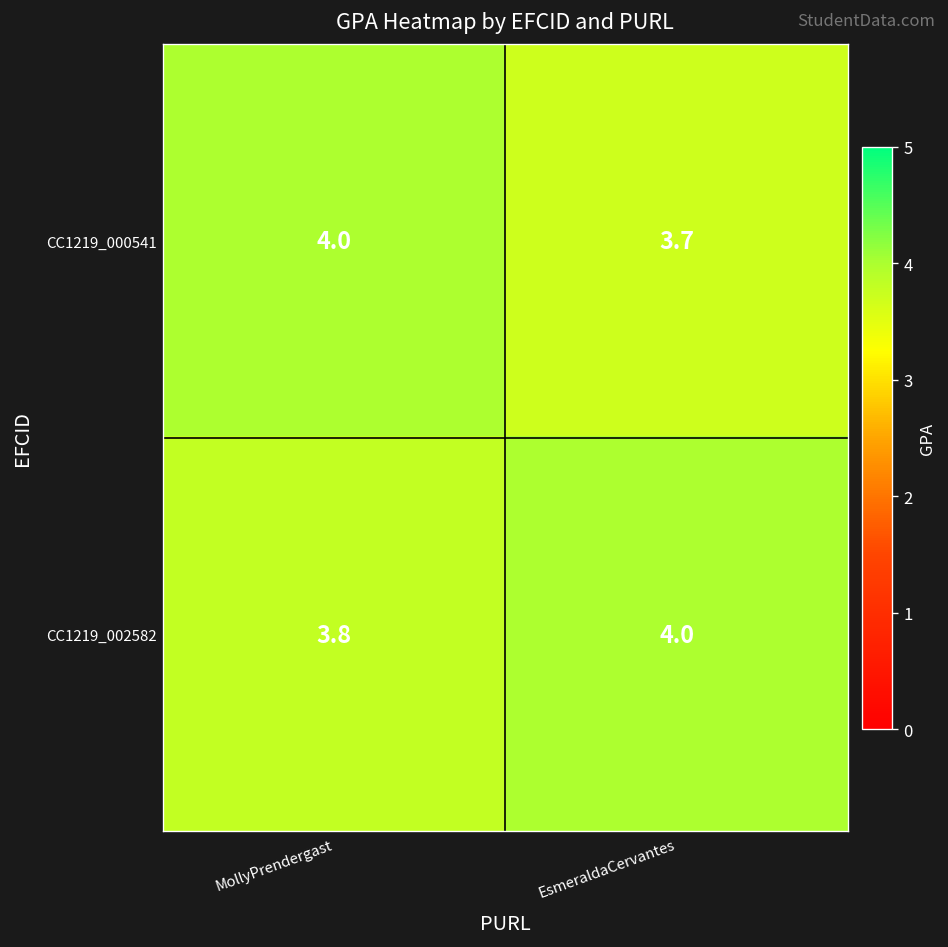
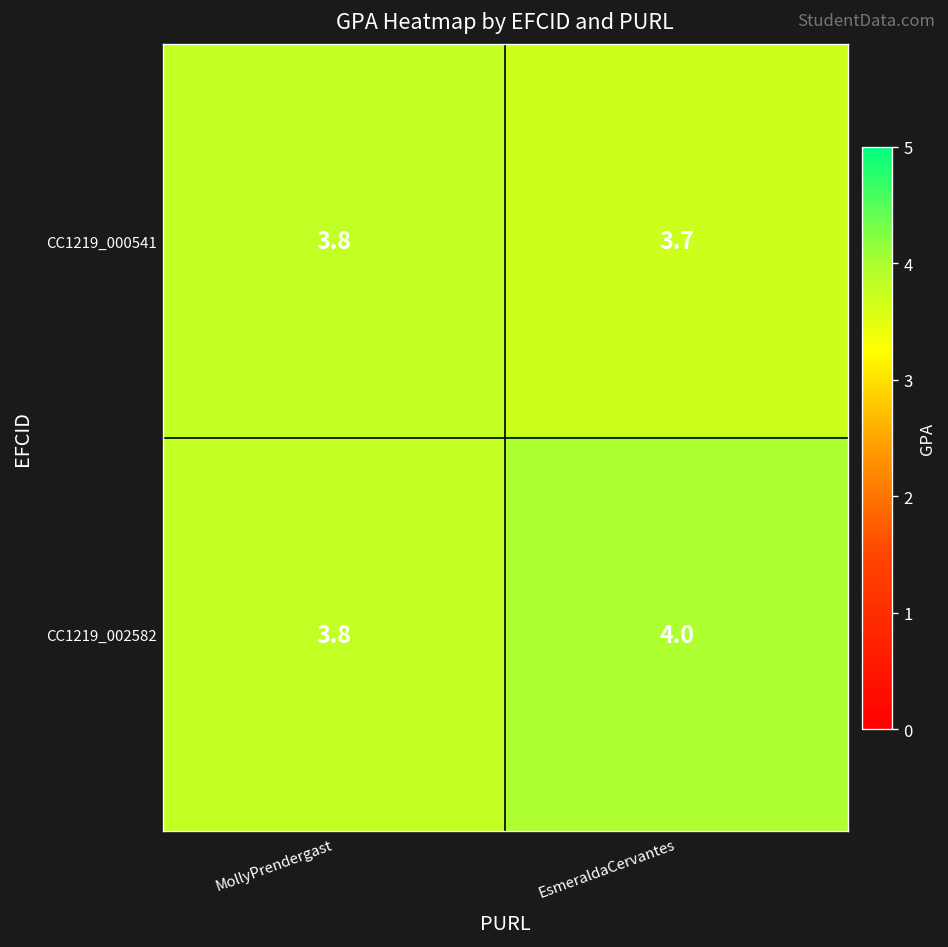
  {
    "CC1219_000541": {
-     "MollyPrendergast": 4.0,
+     "MollyPrendergast": 3.8,
      "EsmeraldaCervantes": 3.7
    },
    "CC1219_002582": {
      "MollyPrendergast": 3.8,
      "EsmeraldaCervantes": 4.0
    }
  }
